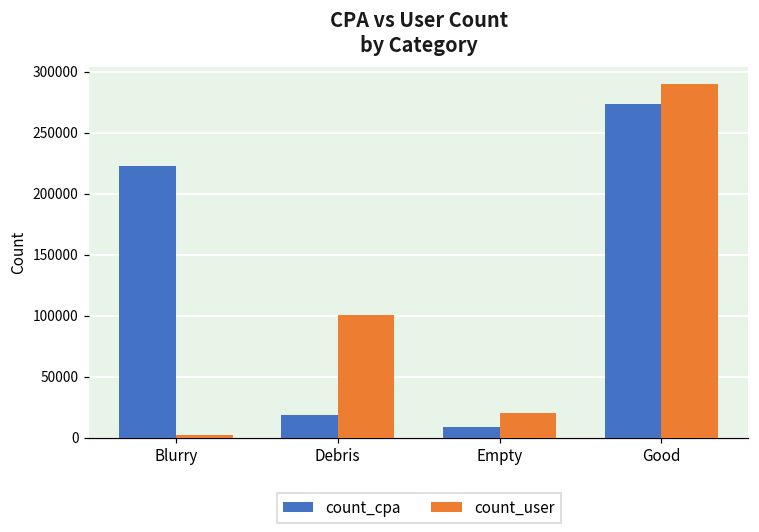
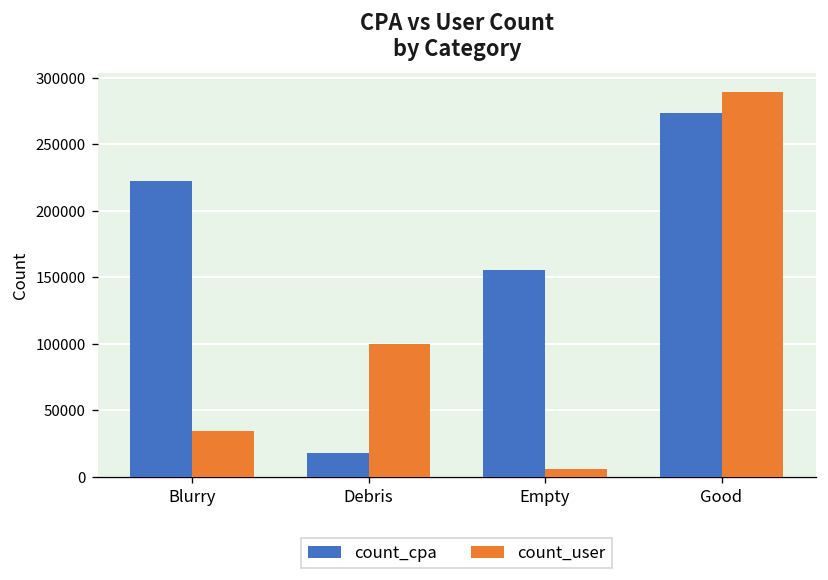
  {
    "count_cpa": {
      "Blurry": 223000,
      "Debris": 18000,
-     "Empty": 9000,
+     "Empty": 155000,
      "Good": 273000
    },
    "count_user": {
-     "Blurry": 2000,
+     "Blurry": 35000,
      "Debris": 100000,
-     "Empty": 20000,
+     "Empty": 6000,
      "Good": 290000
    }
  }
